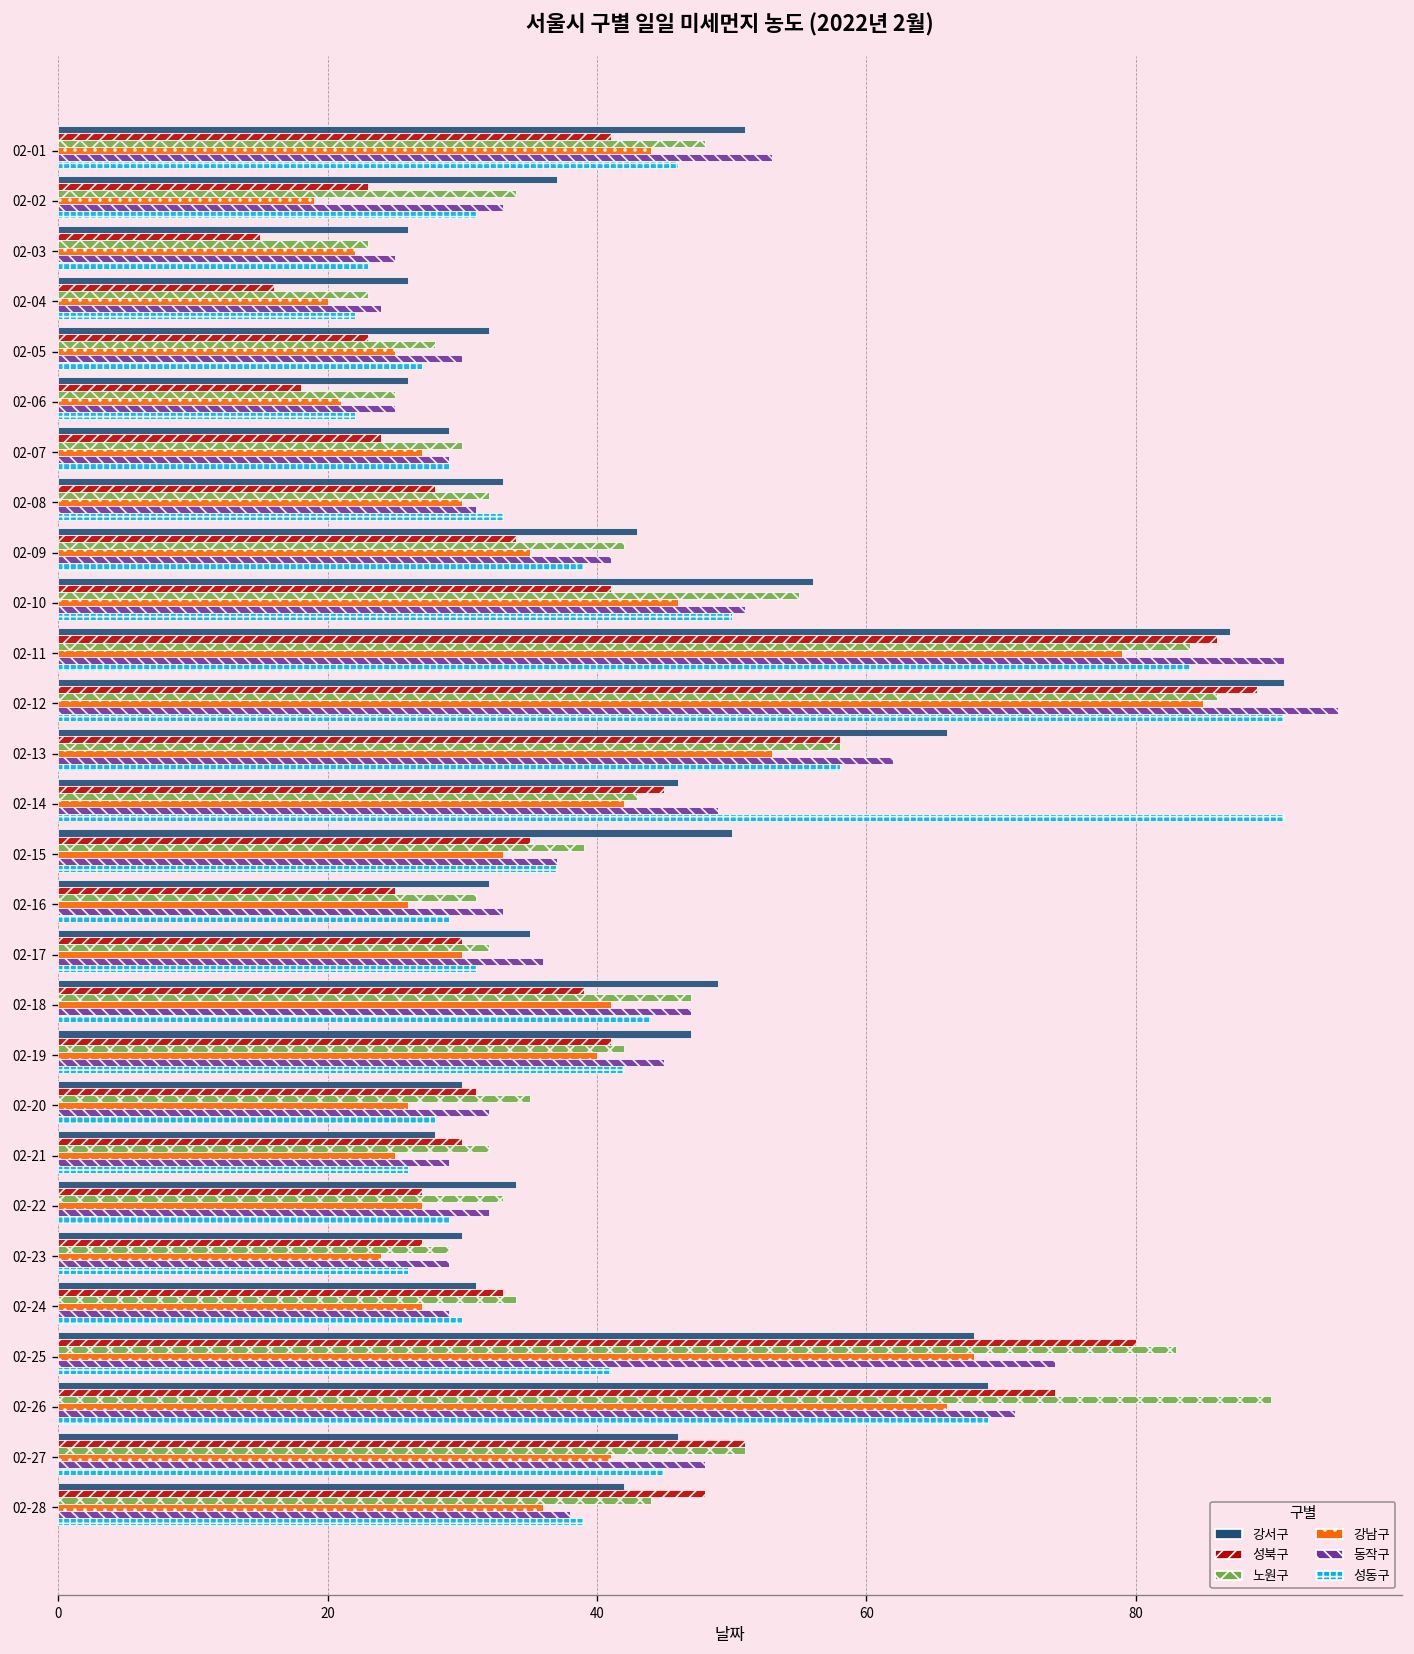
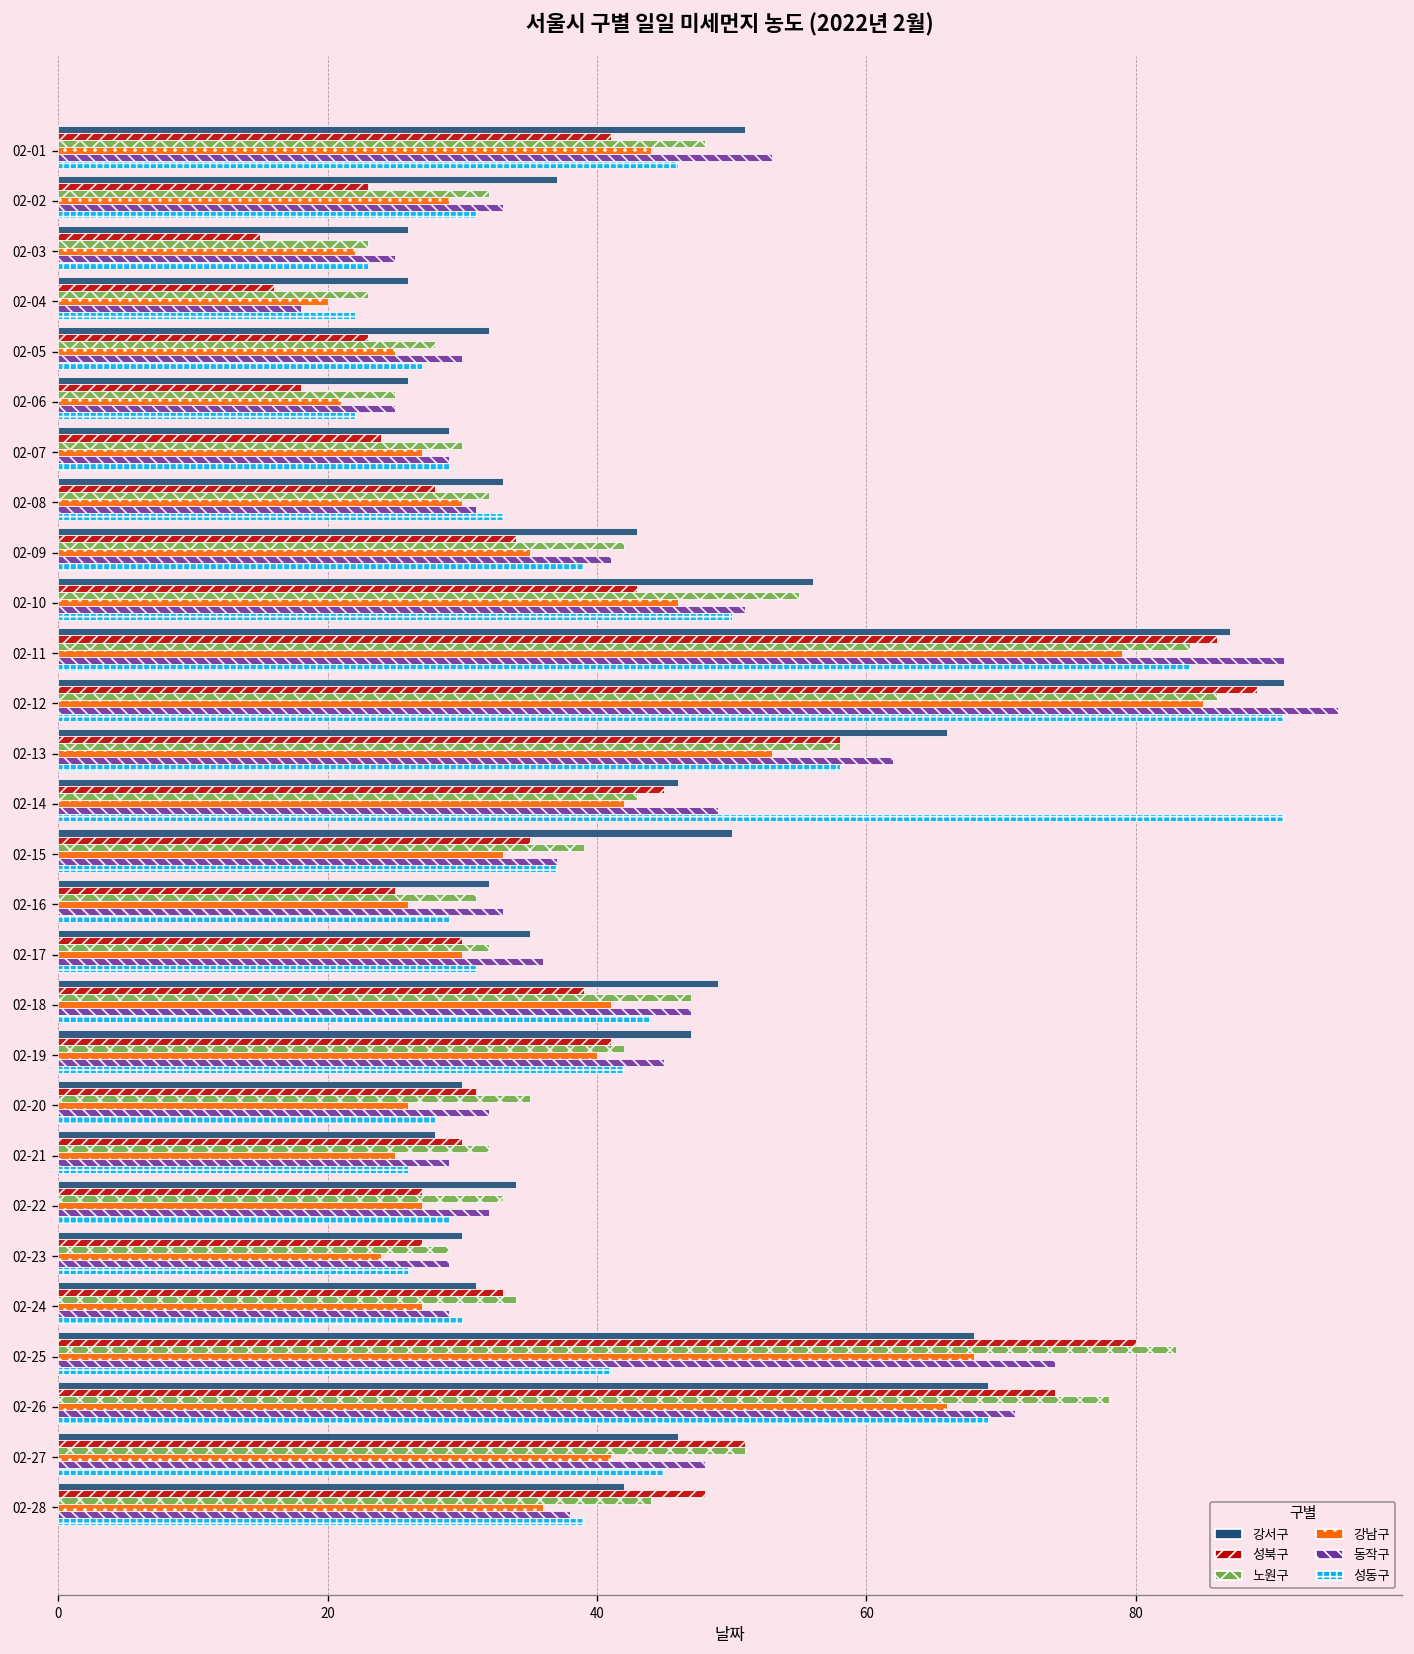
  {
    "강서구": {
      "02-01": 51,
      "02-02": 37,
      "02-03": 26,
      "02-04": 26,
      "02-05": 32,
      "02-06": 26,
      "02-07": 29,
      "02-08": 33,
      "02-09": 43,
      "02-10": 56,
      "02-11": 87,
      "02-12": 91,
      "02-13": 66,
      "02-14": 46,
      "02-15": 50,
      "02-16": 32,
      "02-17": 35,
      "02-18": 49,
      "02-19": 47,
      "02-20": 30,
      "02-21": 28,
      "02-22": 34,
      "02-23": 30,
      "02-24": 31,
      "02-25": 68,
      "02-26": 69,
      "02-27": 46,
      "02-28": 42
    },
    "성북구": {
      "02-01": 41,
      "02-02": 23,
      "02-03": 15,
      "02-04": 16,
      "02-05": 23,
      "02-06": 18,
      "02-07": 24,
      "02-08": 28,
      "02-09": 34,
-     "02-10": 41,
+     "02-10": 43,
      "02-11": 86,
      "02-12": 89,
      "02-13": 58,
      "02-14": 45,
      "02-15": 35,
      "02-16": 25,
      "02-17": 30,
      "02-18": 39,
      "02-19": 41,
      "02-20": 31,
      "02-21": 30,
      "02-22": 27,
      "02-23": 27,
      "02-24": 33,
      "02-25": 80,
      "02-26": 74,
      "02-27": 51,
      "02-28": 48
    },
    "노원구": {
      "02-01": 48,
-     "02-02": 34,
+     "02-02": 32,
      "02-03": 23,
      "02-04": 23,
      "02-05": 28,
      "02-06": 25,
      "02-07": 30,
      "02-08": 32,
      "02-09": 42,
      "02-10": 55,
      "02-11": 84,
      "02-12": 86,
      "02-13": 58,
      "02-14": 43,
      "02-15": 39,
      "02-16": 31,
      "02-17": 32,
      "02-18": 47,
      "02-19": 42,
      "02-20": 35,
      "02-21": 32,
      "02-22": 33,
      "02-23": 29,
      "02-24": 34,
      "02-25": 83,
-     "02-26": 90,
+     "02-26": 78,
      "02-27": 51,
      "02-28": 44
    },
    "강남구": {
      "02-01": 44,
-     "02-02": 19,
+     "02-02": 29,
      "02-03": 22,
      "02-04": 20,
      "02-05": 25,
      "02-06": 21,
      "02-07": 27,
      "02-08": 30,
      "02-09": 35,
      "02-10": 46,
      "02-11": 79,
      "02-12": 85,
      "02-13": 53,
      "02-14": 42,
      "02-15": 33,
      "02-16": 26,
      "02-17": 30,
      "02-18": 41,
      "02-19": 40,
      "02-20": 26,
      "02-21": 25,
      "02-22": 27,
      "02-23": 24,
      "02-24": 27,
      "02-25": 68,
      "02-26": 66,
      "02-27": 41,
      "02-28": 36
    },
    "동작구": {
      "02-01": 53,
      "02-02": 33,
      "02-03": 25,
-     "02-04": 24,
+     "02-04": 18,
      "02-05": 30,
      "02-06": 25,
      "02-07": 29,
      "02-08": 31,
      "02-09": 41,
      "02-10": 51,
      "02-11": 91,
      "02-12": 95,
      "02-13": 62,
      "02-14": 49,
      "02-15": 37,
      "02-16": 33,
      "02-17": 36,
      "02-18": 47,
      "02-19": 45,
      "02-20": 32,
      "02-21": 29,
      "02-22": 32,
      "02-23": 29,
      "02-24": 29,
      "02-25": 74,
      "02-26": 71,
      "02-27": 48,
      "02-28": 38
    },
    "성동구": {
      "02-01": 46,
      "02-02": 31,
      "02-03": 23,
      "02-04": 22,
      "02-05": 27,
      "02-06": 22,
      "02-07": 29,
      "02-08": 33,
      "02-09": 39,
      "02-10": 50,
      "02-11": 84,
      "02-12": 91,
      "02-13": 58,
      "02-14": 91,
      "02-15": 37,
      "02-16": 29,
      "02-17": 31,
      "02-18": 44,
      "02-19": 42,
      "02-20": 28,
      "02-21": 26,
      "02-22": 29,
      "02-23": 26,
      "02-24": 30,
      "02-25": 41,
      "02-26": 69,
      "02-27": 45,
      "02-28": 39
    }
  }
